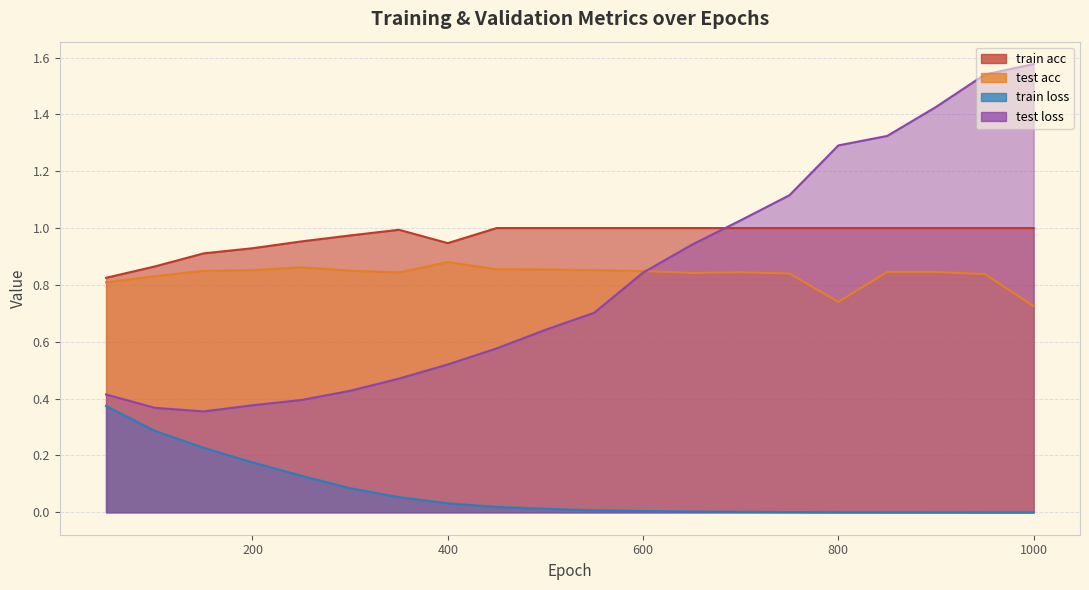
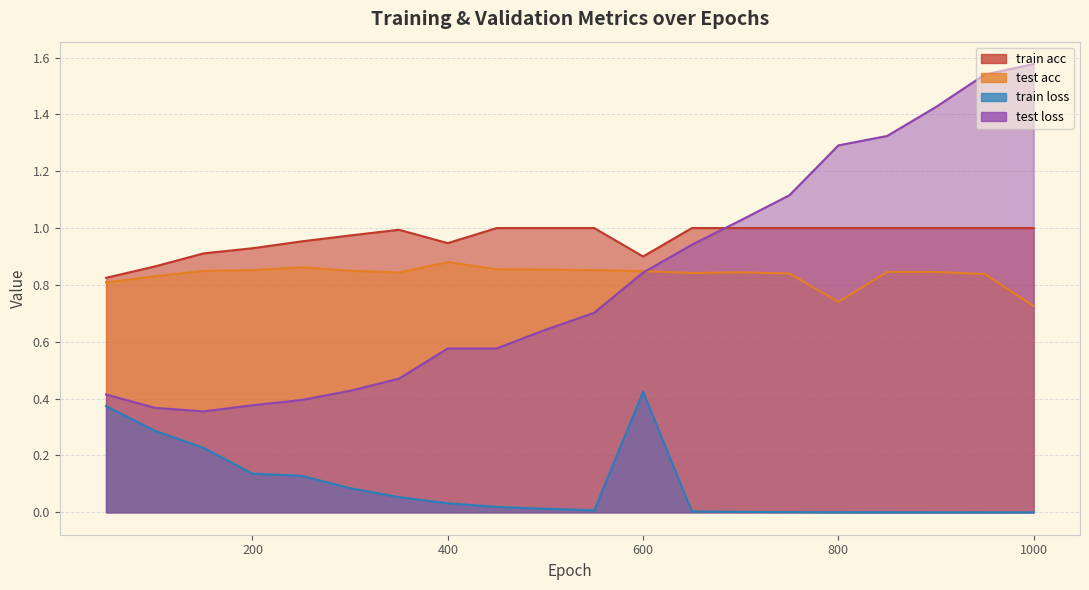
  {
    "train acc": {
      "200": 0.93,
      "400": 0.95,
-     "600": 1.0,
+     "600": 0.9,
      "800": 1.0,
      "1000": 1.0
    },
    "test acc": {
      "200": 0.85,
      "400": 0.88,
      "800": 0.74,
      "1000": 0.73
    },
    "train loss": {
-     "200": 0.18,
+     "200": 0.14,
      "400": 0.03,
-     "600": 0.00,
+     "600": 0.42,
      "800": 0.00,
      "1000": 0.00
    },
    "test loss": {
      "200": 0.38,
-     "400": 0.52,
+     "400": 0.58,
      "800": 1.29
    }
  }
